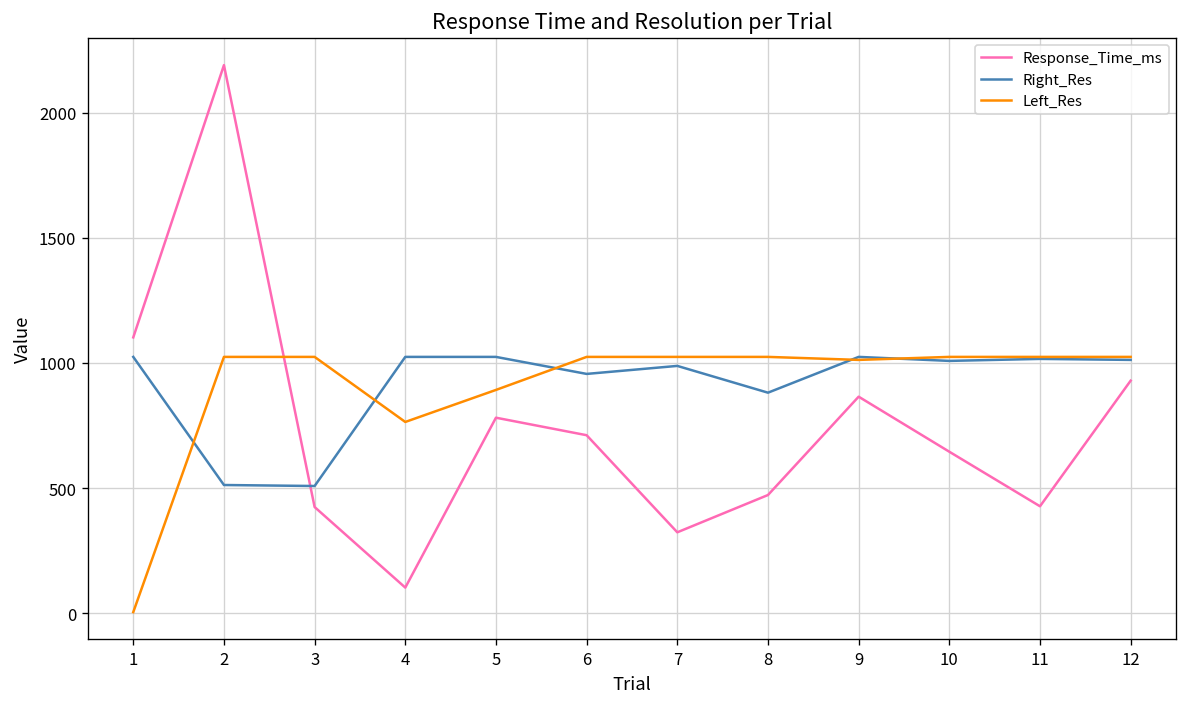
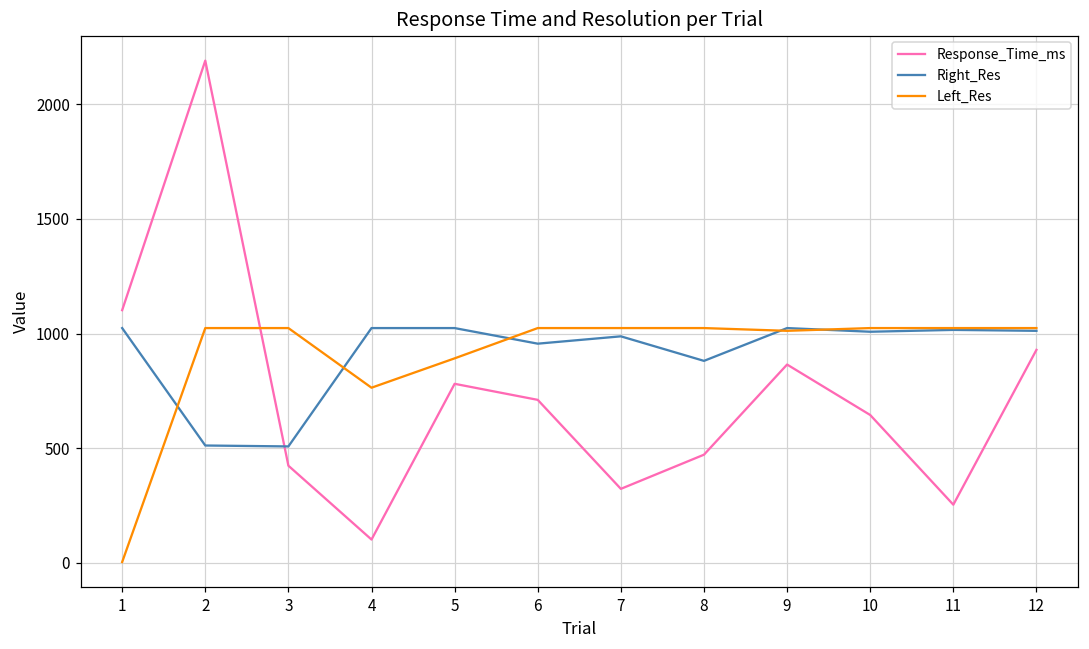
  {
    "Response_Time_ms": {
      "1": 1100,
      "2": 2190,
      "3": 420,
      "4": 100,
      "5": 780,
      "6": 710,
      "7": 320,
      "8": 470,
      "9": 870,
      "10": 650,
-     "11": 430,
+     "11": 250,
      "12": 930
    },
    "Right_Res": {
      "1": 1020,
      "2": 510,
      "3": 510,
      "4": 1020,
      "5": 1020,
      "6": 960,
      "7": 990,
      "8": 880,
      "9": 1020,
      "10": 1010,
      "12": 1010
    },
    "Left_Res": {
      "1": 0,
      "2": 1020,
      "3": 1020,
      "4": 760,
      "5": 890,
      "6": 1020,
      "7": 1020,
      "8": 1020,
      "9": 1010,
      "10": 1020,
      "12": 1020
    }
  }
